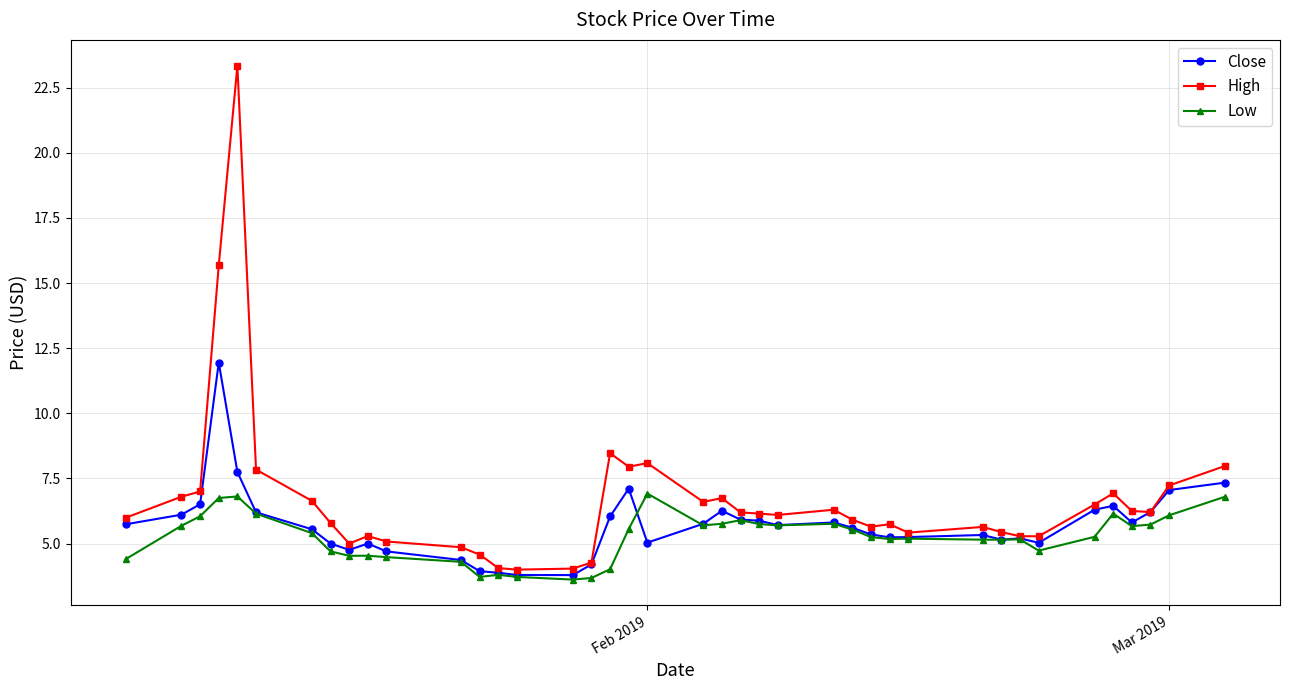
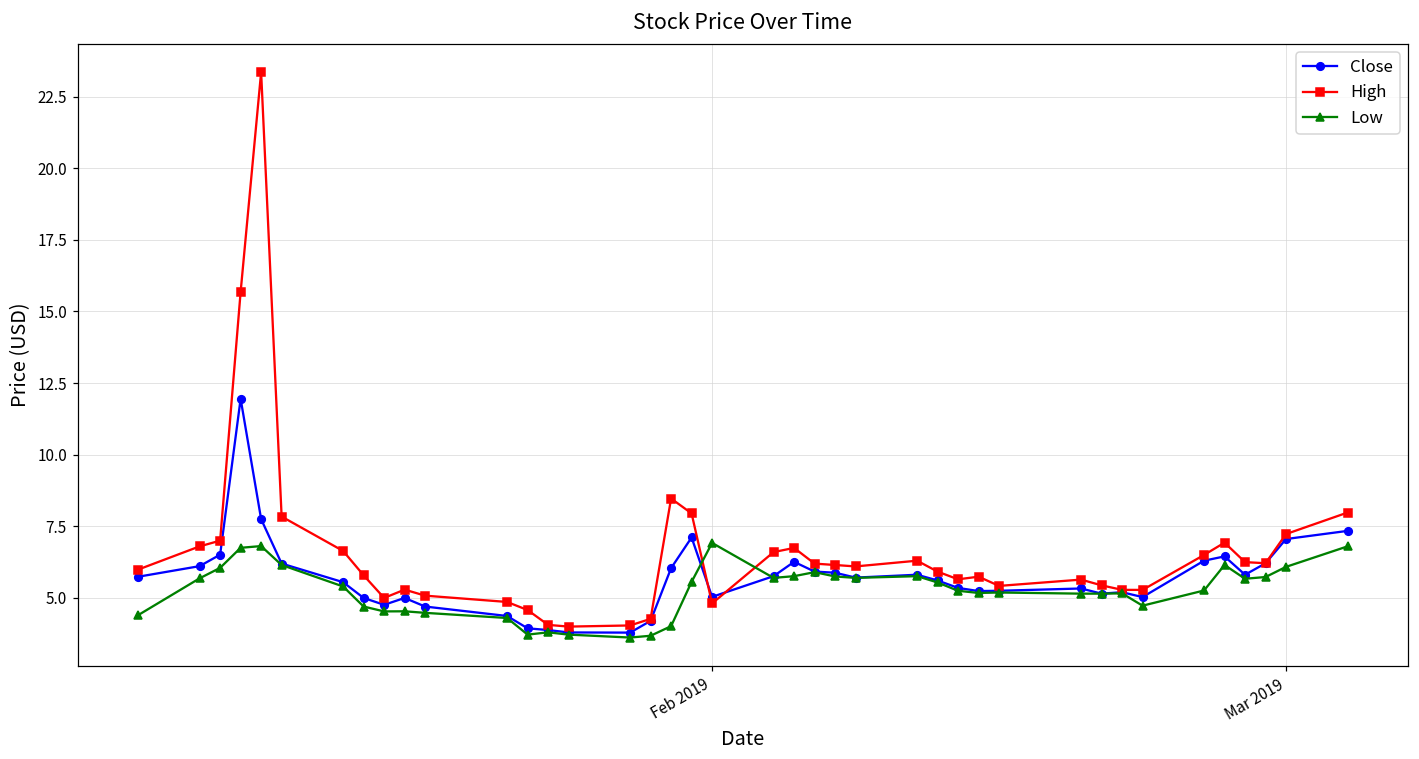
  {
    "Close": {
      "Feb 2019": 5.0,
      "Mar 2019": 7.1
    },
    "High": {
-     "Feb 2019": 8.1,
+     "Feb 2019": 4.8,
      "Mar 2019": 7.2
    },
    "Low": {
      "Feb 2019": 6.9,
      "Mar 2019": 6.1
    }
  }
